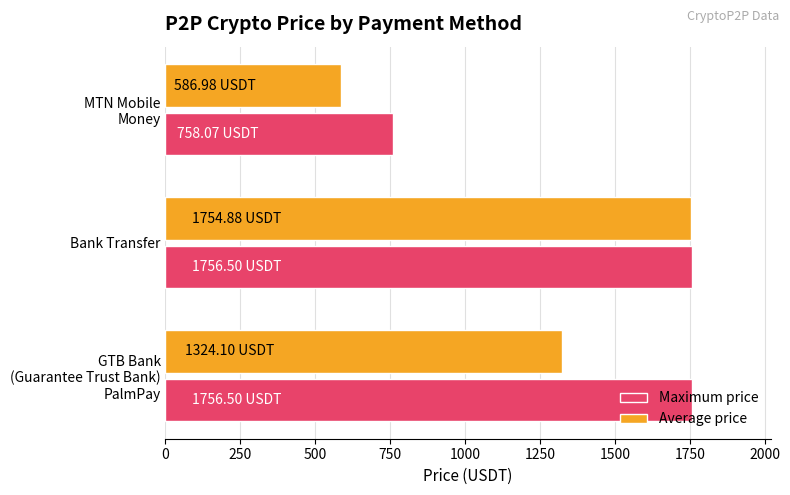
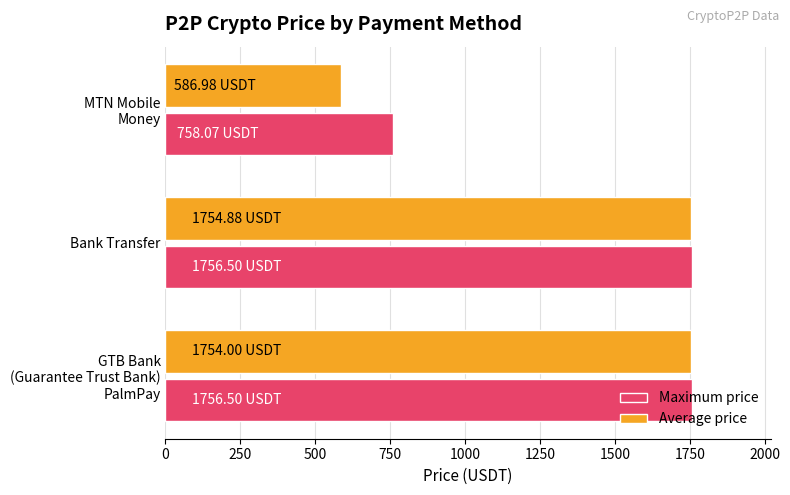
  {
    "Maximum price": {
      "MTN Mobile Money": 758.07,
      "Bank Transfer": 1756.50,
      "GTB Bank (Guarantee Trust Bank) PalmPay": 1756.50
    },
    "Average price": {
      "MTN Mobile Money": 586.98,
      "Bank Transfer": 1754.88,
-     "GTB Bank (Guarantee Trust Bank) PalmPay": 1324.10
+     "GTB Bank (Guarantee Trust Bank) PalmPay": 1754.00
    }
  }
